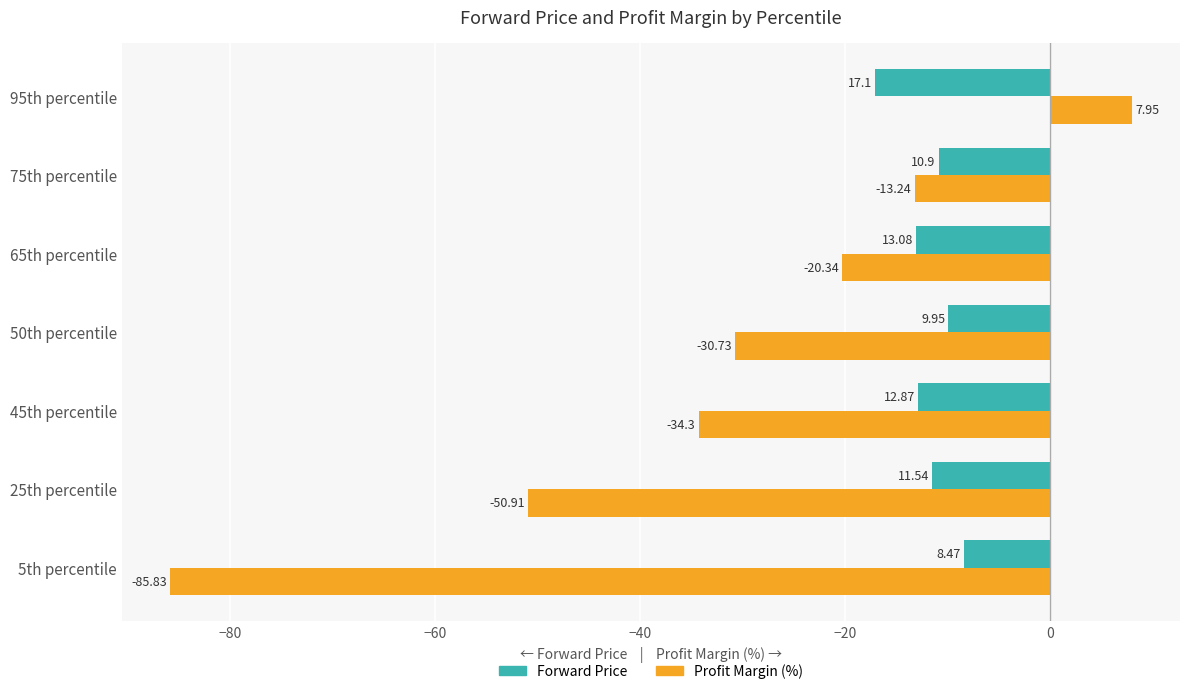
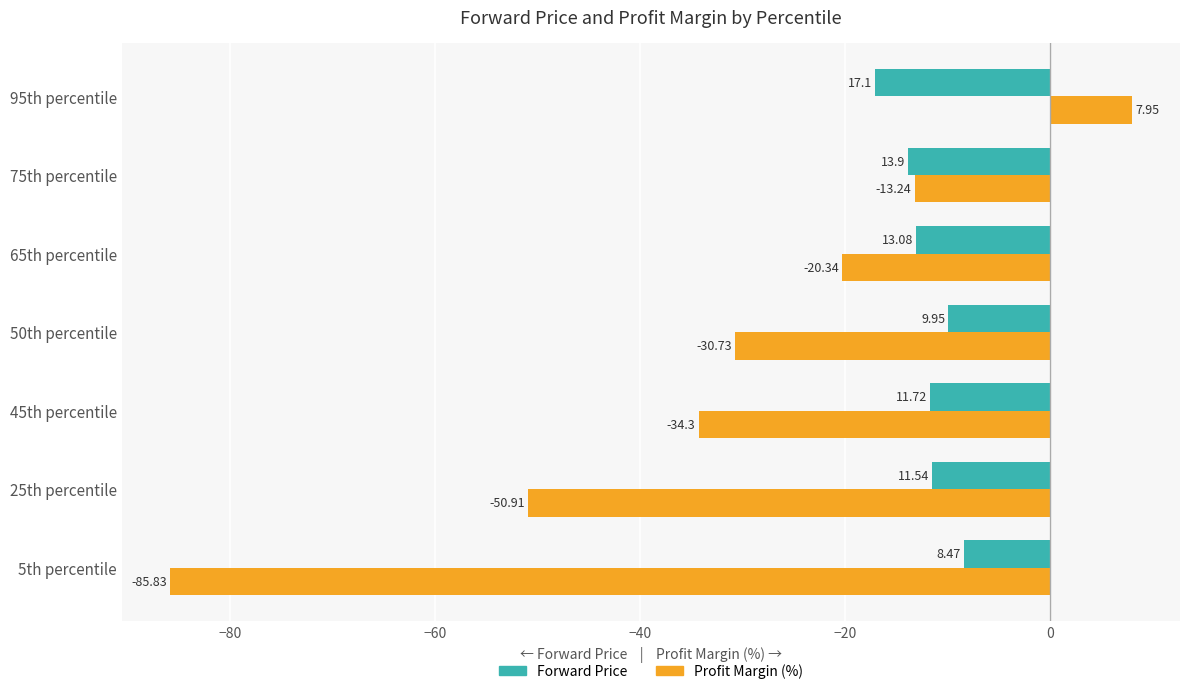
  {
    "Forward Price": {
-     "75th percentile": 10.9,
-     "45th percentile": 12.87
+     "75th percentile": 13.9,
+     "45th percentile": 11.72
    },
    "Profit Margin (%)": {
      "95th percentile": 7.95,
      "75th percentile": -13.24,
      "65th percentile": -20.34,
      "50th percentile": -30.73,
      "45th percentile": -34.3,
      "25th percentile": -50.91,
      "5th percentile": -85.83
    }
  }
